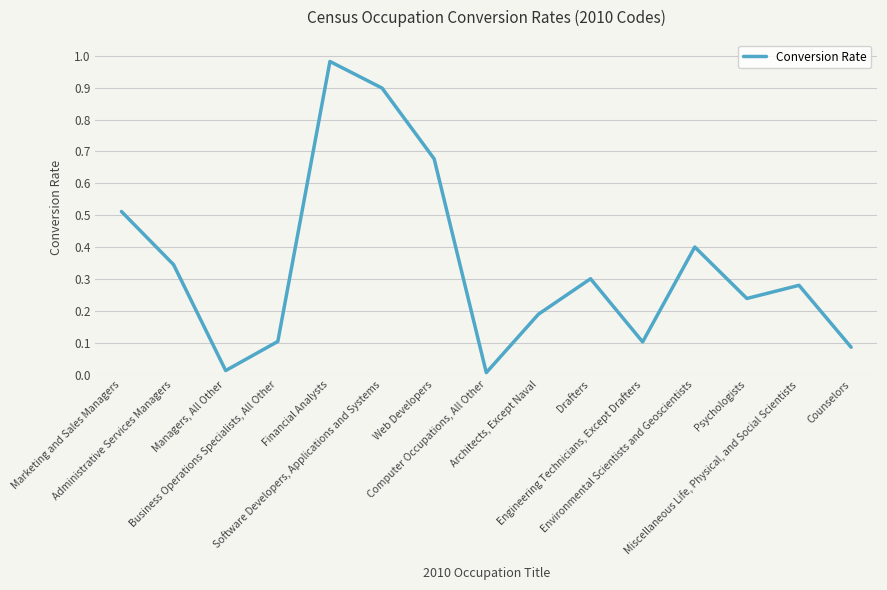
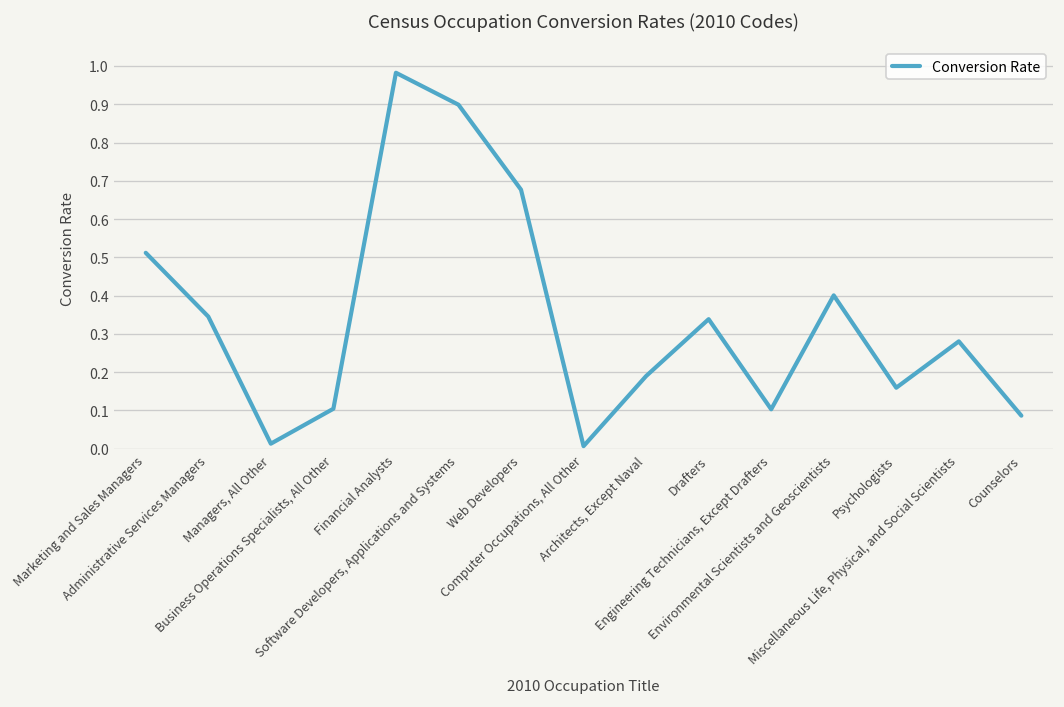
  {
    "Marketing and Sales Managers": 0.51,
    "Administrative Services Managers": 0.35,
    "Managers, All Other": 0.01,
    "Business Operations Specialists, All Other": 0.10,
    "Financial Analysts": 0.98,
    "Software Developers, Applications and Systems": 0.90,
    "Web Developers": 0.68,
    "Computer Occupations, All Other": 0.01,
    "Architects, Except Naval": 0.19,
-   "Drafters": 0.30,
+   "Drafters": 0.34,
    "Engineering Technicians, Except Drafters": 0.10,
    "Environmental Scientists and Geoscientists": 0.40,
-   "Psychologists": 0.24,
+   "Psychologists": 0.16,
    "Miscellaneous Life, Physical, and Social Scientists": 0.28,
    "Counselors": 0.09
  }
